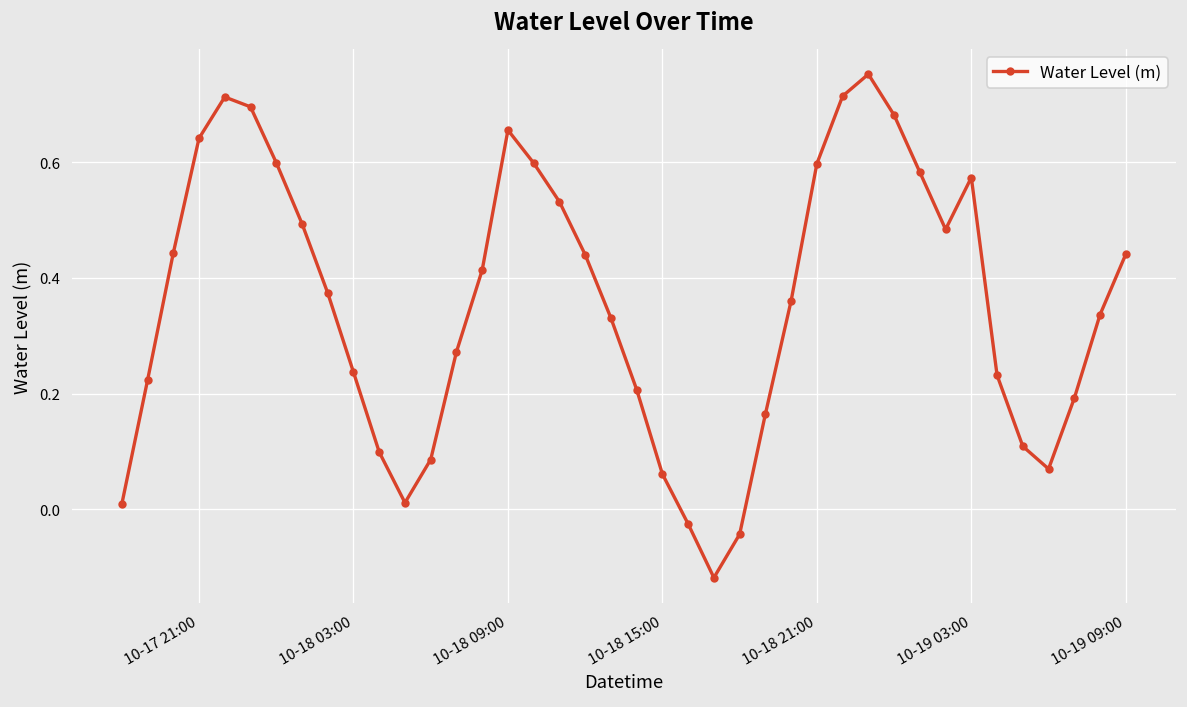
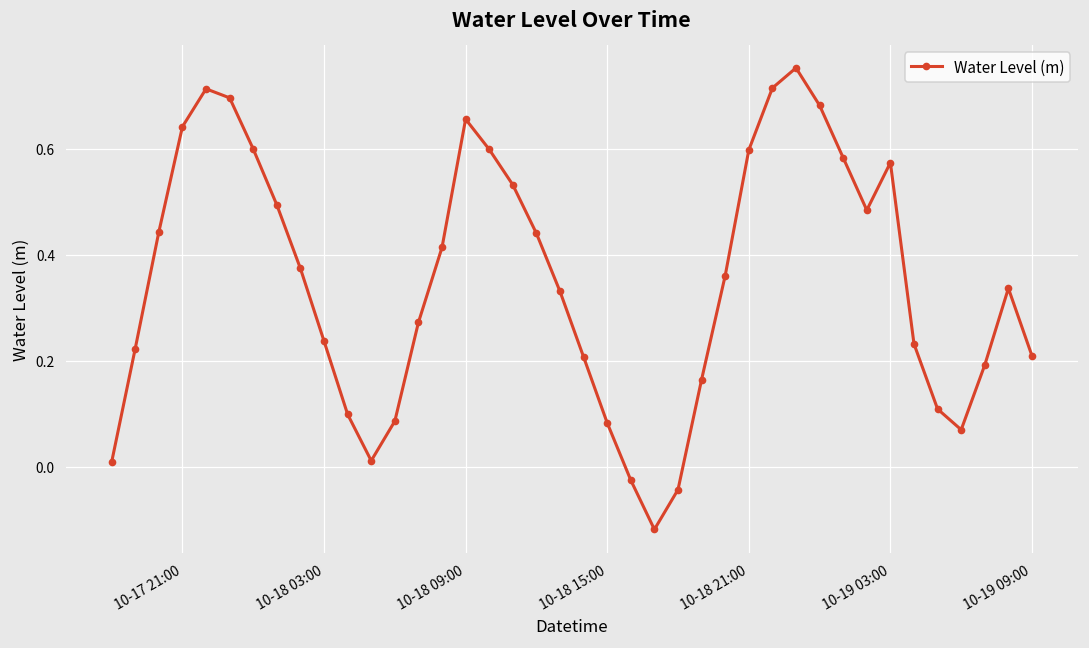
  {
    "10-17 21:00": 0.64,
    "10-18 03:00": 0.24,
    "10-18 09:00": 0.66,
-   "10-18 15:00": 0.06,
+   "10-18 15:00": 0.08,
    "10-18 21:00": 0.60,
    "10-19 03:00": 0.57,
-   "10-19 09:00": 0.44
+   "10-19 09:00": 0.21
  }
